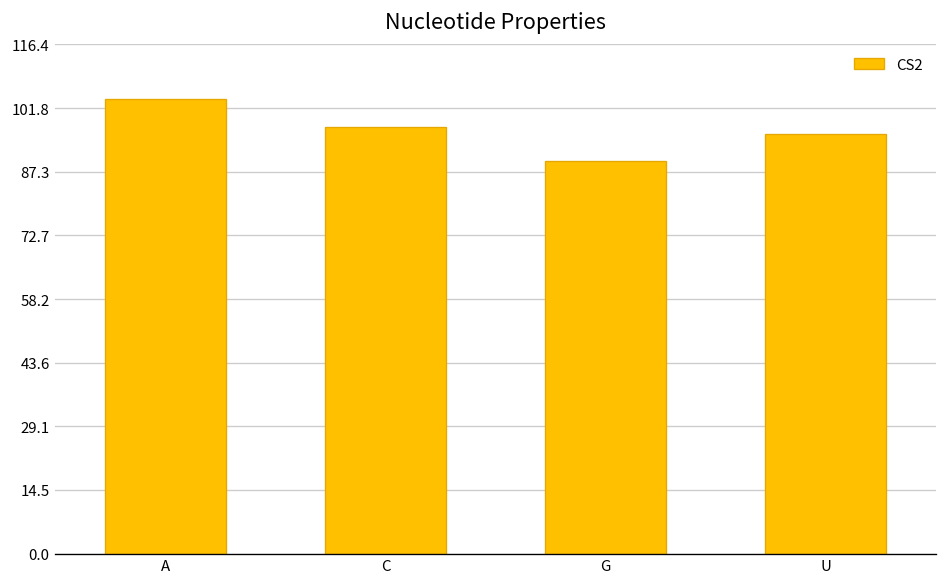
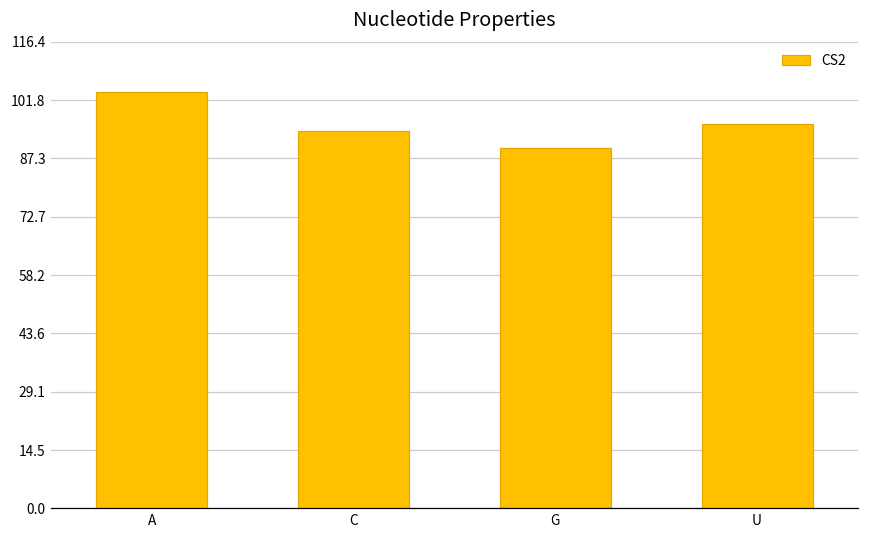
  {
    "A": 104,
-   "C": 97,
+   "C": 94,
    "G": 90,
    "U": 96
  }
